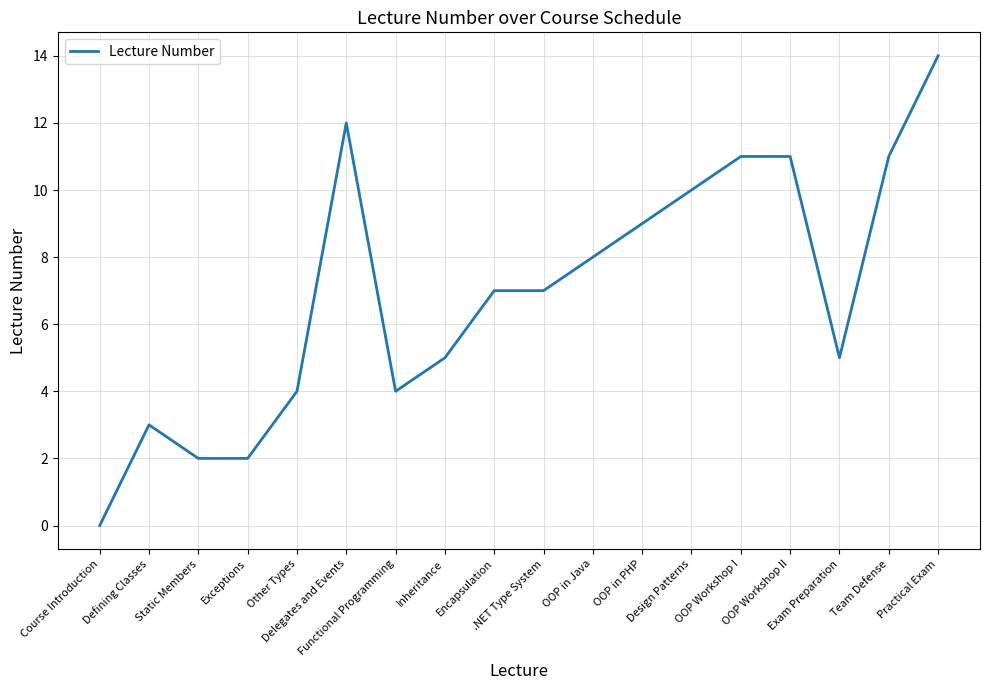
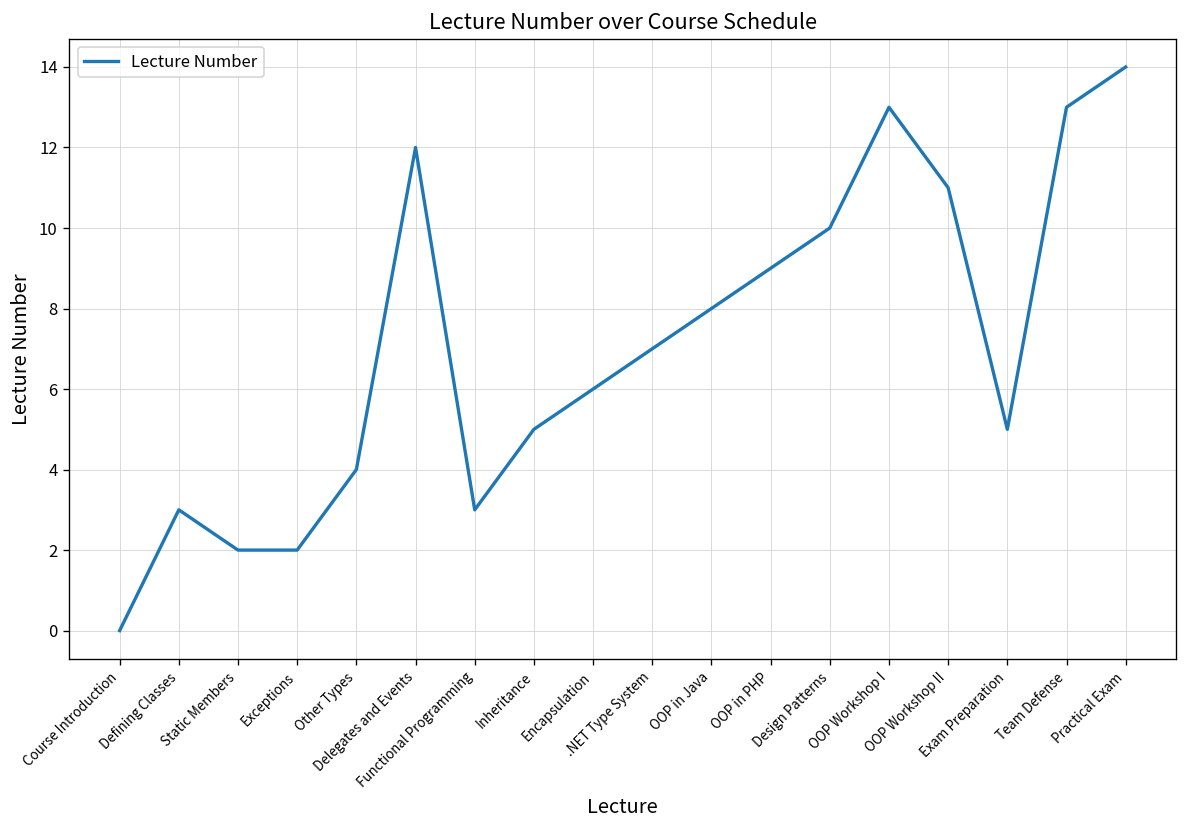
  {
    "Course Introduction": 0,
    "Defining Classes": 3,
    "Static Members": 2,
    "Exceptions": 2,
    "Other Types": 4,
    "Delegates and Events": 12,
-   "Functional Programming": 4,
+   "Functional Programming": 3,
    "Inheritance": 5,
-   "Encapsulation": 7,
+   "Encapsulation": 6,
    ".NET Type System": 7,
    "OOP in Java": 8,
    "OOP in PHP": 9,
    "Design Patterns": 10,
-   "OOP Workshop I": 11,
+   "OOP Workshop I": 13,
    "OOP Workshop II": 11,
    "Exam Preparation": 5,
-   "Team Defense": 11,
+   "Team Defense": 13,
    "Practical Exam": 14
  }
